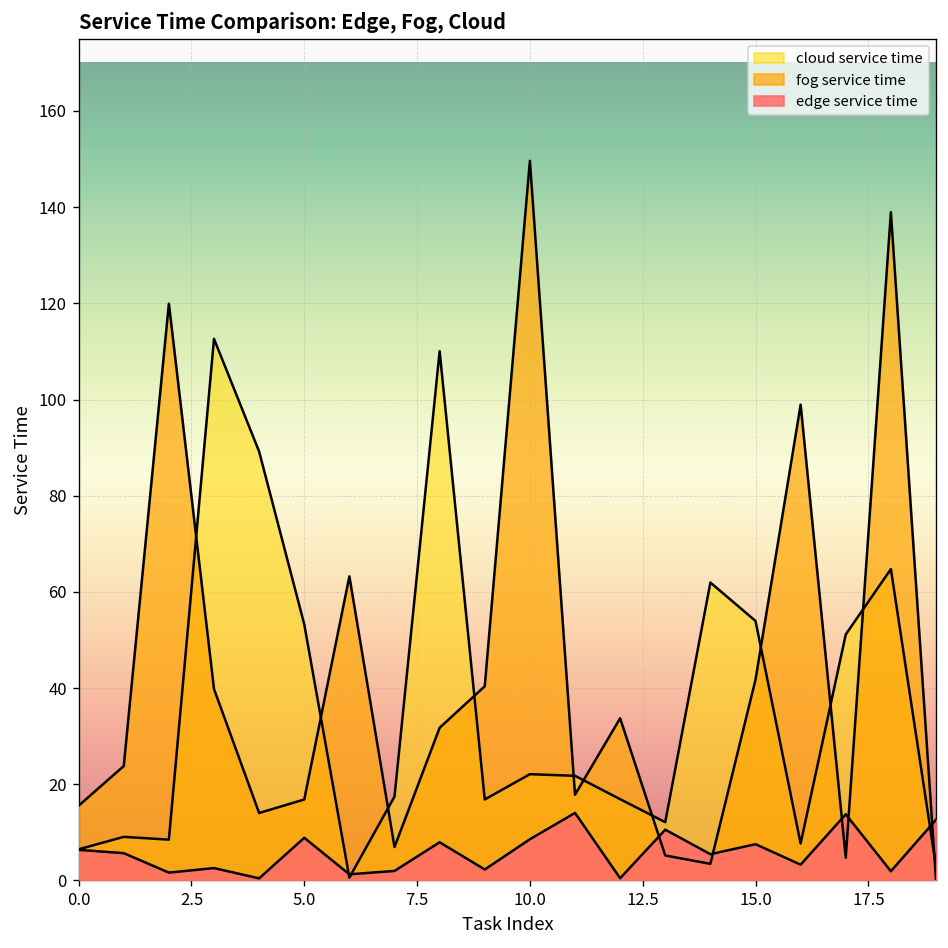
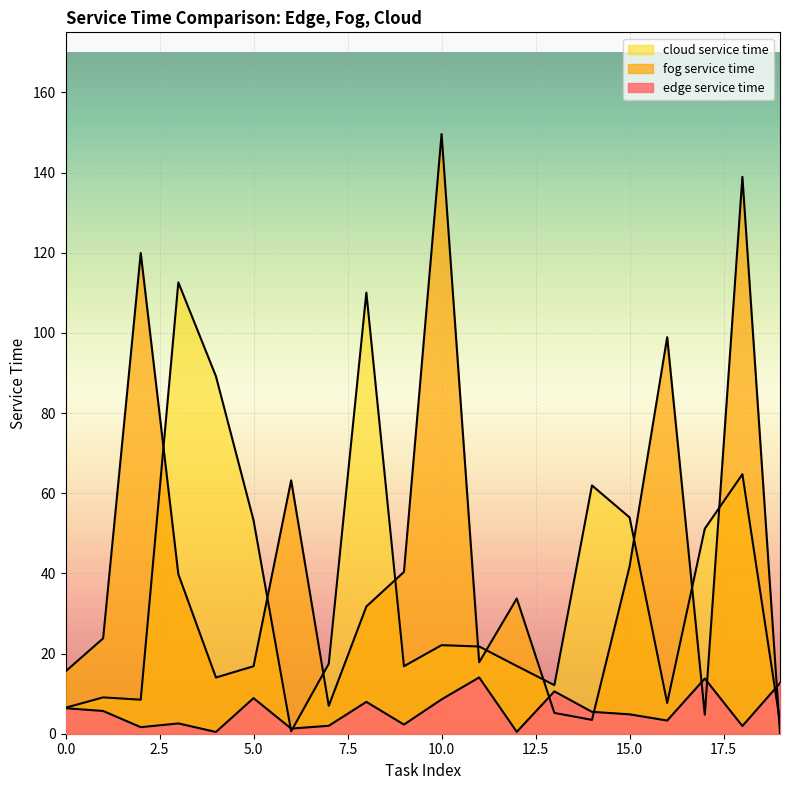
  {
    "edge service time": {
      "5.0": 9,
      "10.0": 9,
-     "15.0": 8
+     "15.0": 5
    }
  }
